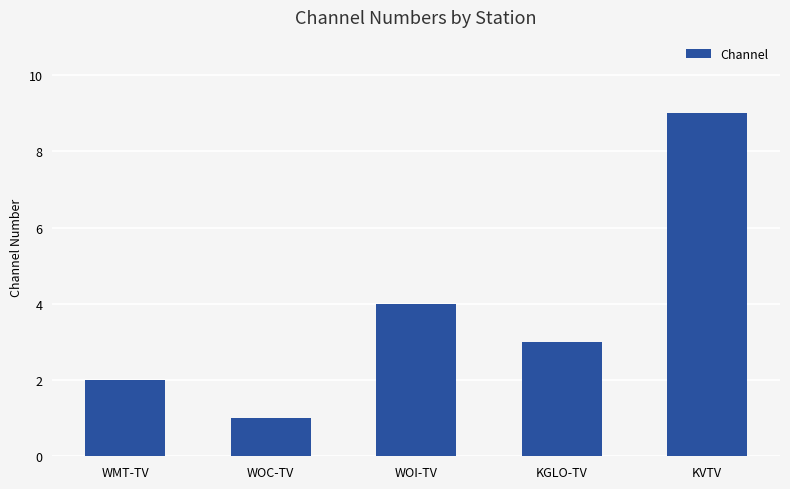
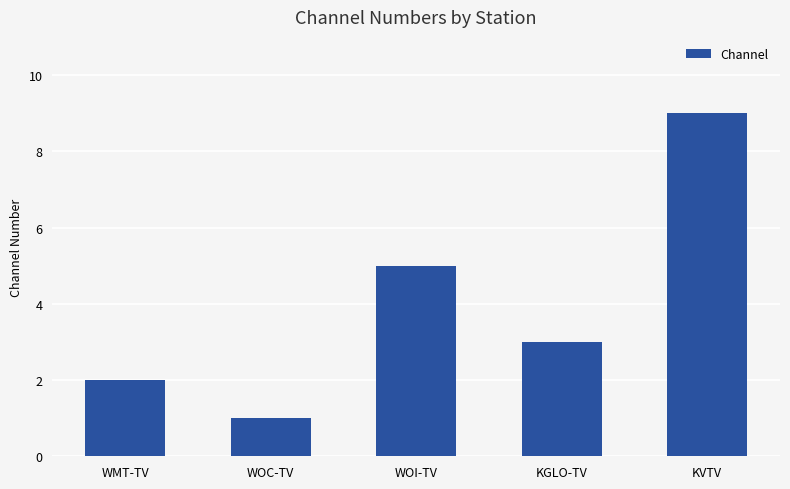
  {
    "WMT-TV": 2,
    "WOC-TV": 1,
-   "WOI-TV": 4,
+   "WOI-TV": 5,
    "KGLO-TV": 3,
    "KVTV": 9
  }
